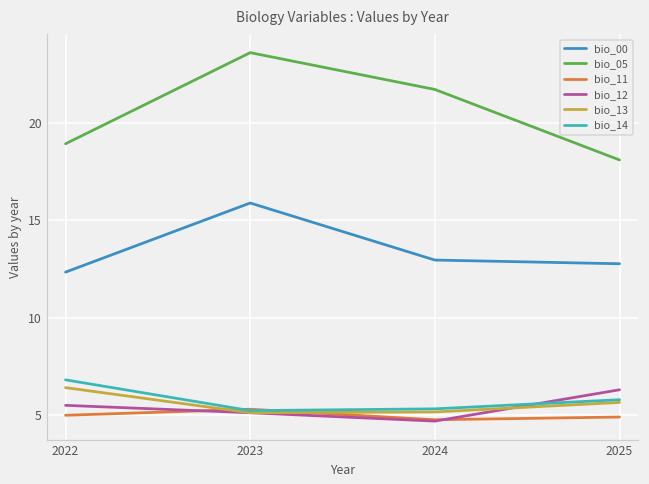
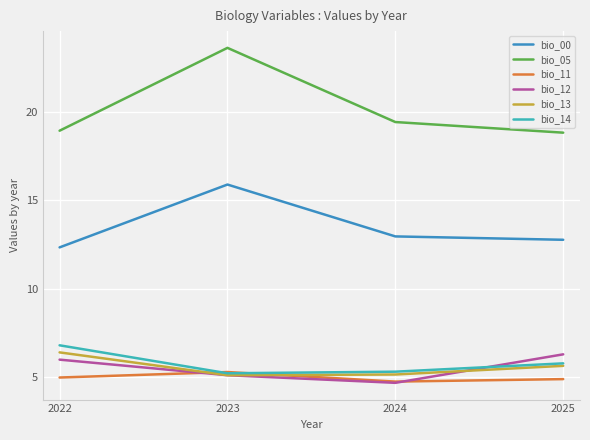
  {
    "bio_05": {
      "2022": 18.9,
      "2023": 23.6,
-     "2024": 21.7,
-     "2025": 18.1
+     "2024": 19.4,
+     "2025": 18.8
    },
    "bio_12": {
-     "2022": 5.5,
+     "2022": 6.0,
      "2025": 6.3
    }
  }
